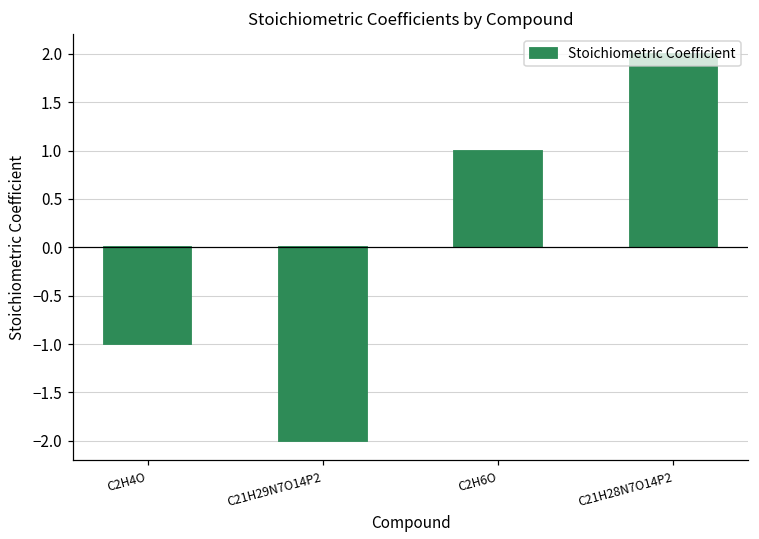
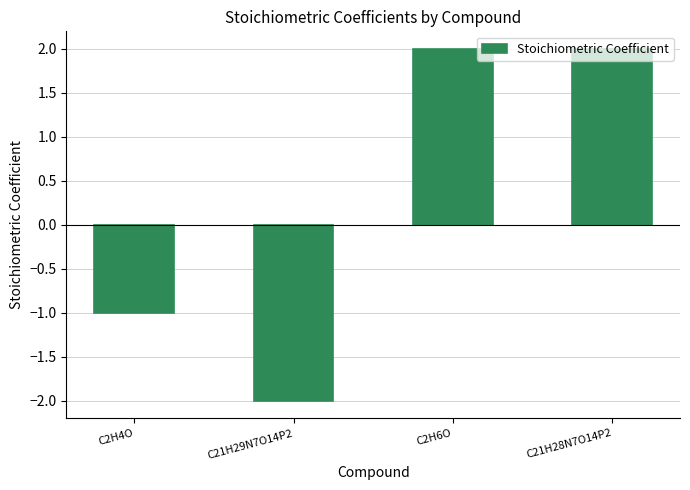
  {
    "C2H4O": -1,
    "C21H29N7O14P2": -2,
-   "C2H6O": 1
+   "C2H6O": 2
  }
